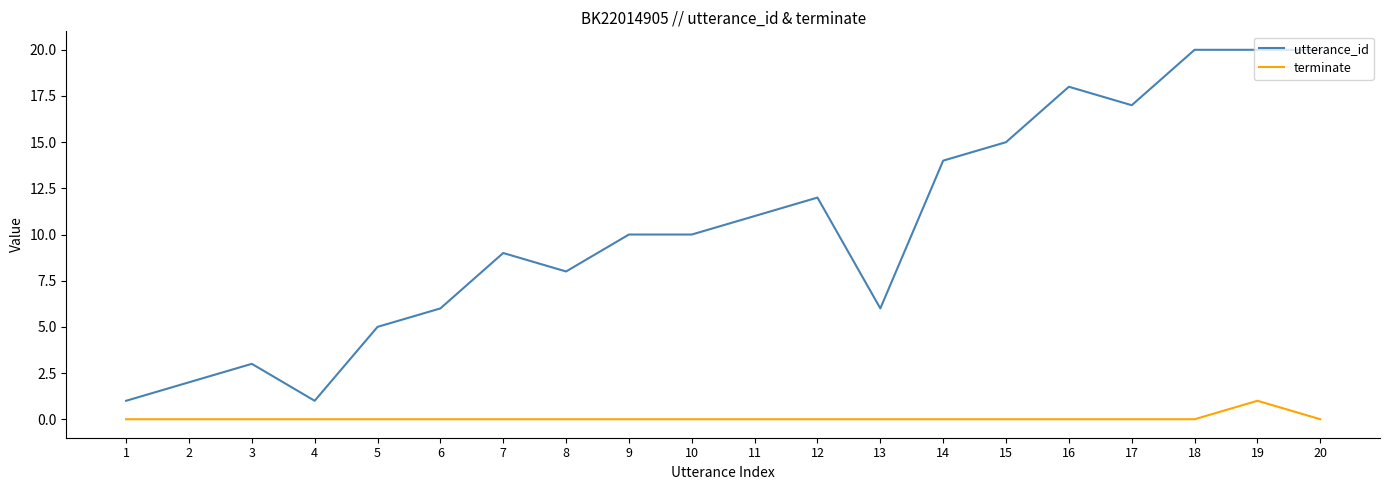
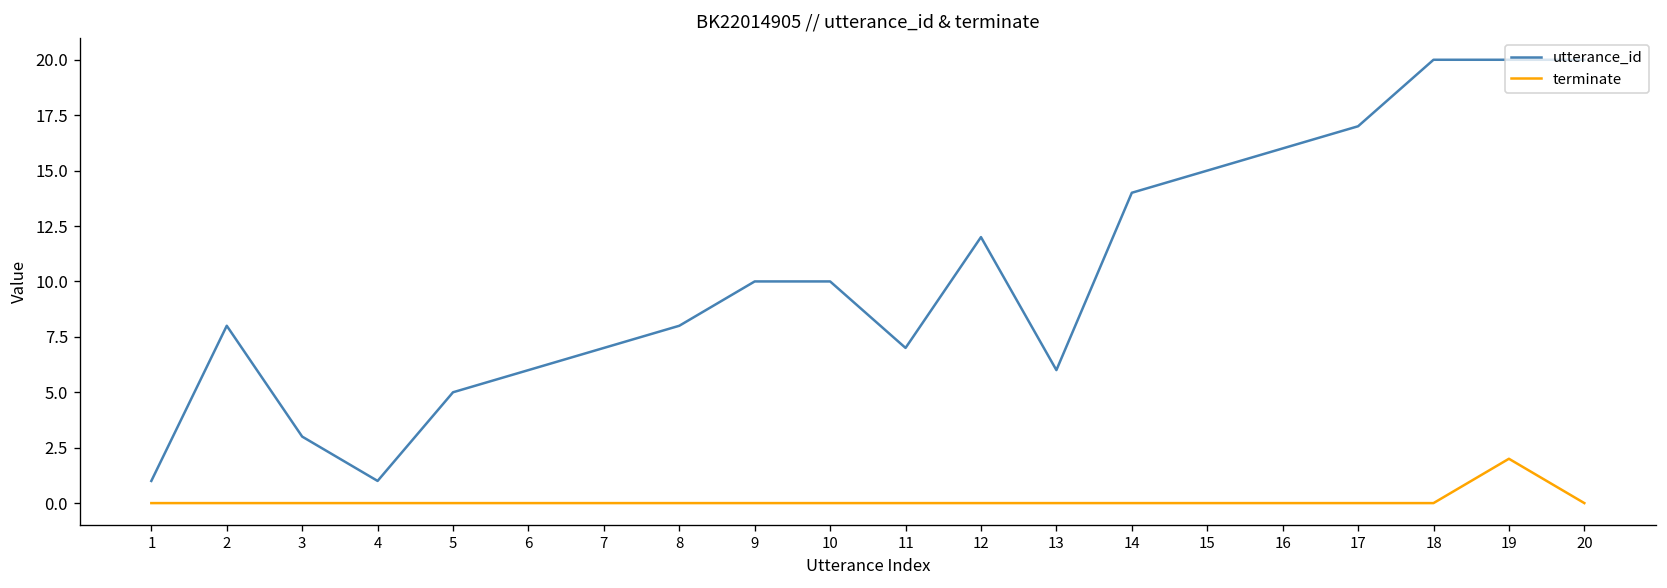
  {
    "utterance_id": {
      "1": 1,
-     "2": 2,
+     "2": 8,
      "3": 3,
      "4": 1,
      "5": 5,
      "6": 6,
-     "7": 9,
+     "7": 7,
      "8": 8,
      "9": 10,
      "10": 10,
-     "11": 11,
+     "11": 7,
      "12": 12,
      "13": 6,
      "14": 14,
      "15": 15,
-     "16": 18,
+     "16": 16,
      "17": 17,
      "18": 20
    },
    "terminate": {
      "1": 0,
      "2": 0,
      "3": 0,
      "4": 0,
      "5": 0,
      "6": 0,
      "7": 0,
      "8": 0,
      "9": 0,
      "10": 0,
      "11": 0,
      "12": 0,
      "13": 0,
      "14": 0,
      "15": 0,
      "16": 0,
      "17": 0,
      "18": 0,
-     "19": 1,
+     "19": 2,
      "20": 0
    }
  }
